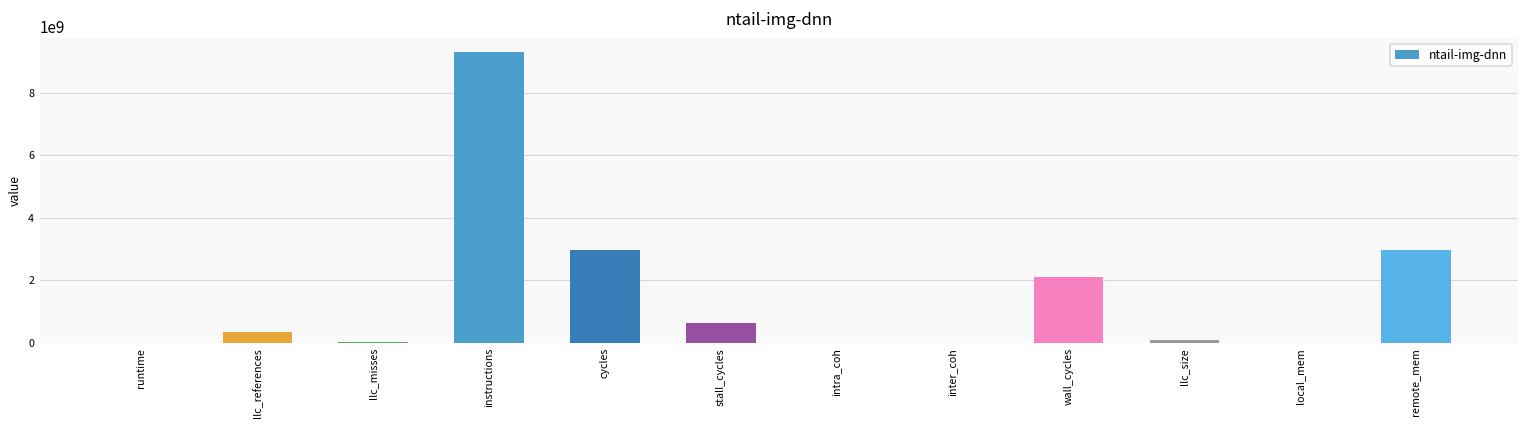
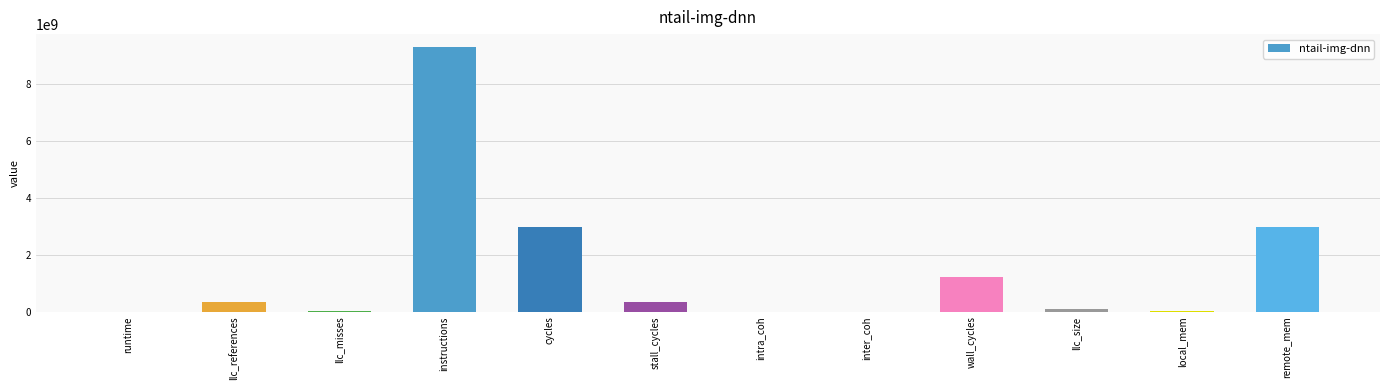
  {
    "llc_references": 300000000,
    "instructions": 9300000000,
    "cycles": 3000000000,
-   "stall_cycles": 600000000,
-   "wall_cycles": 2100000000,
+   "stall_cycles": 300000000,
+   "wall_cycles": 1200000000,
    "llc_size": 100000000,
    "remote_mem": 3000000000
  }
